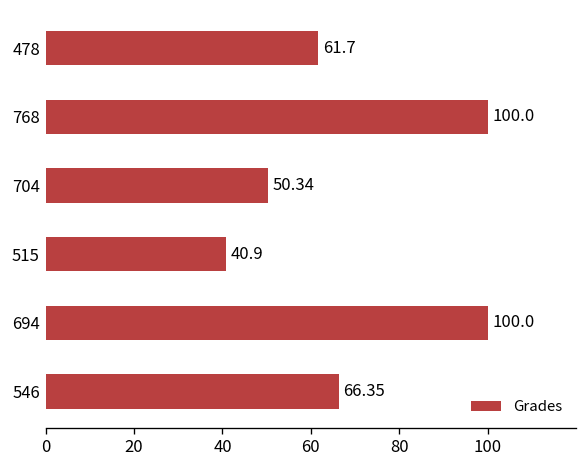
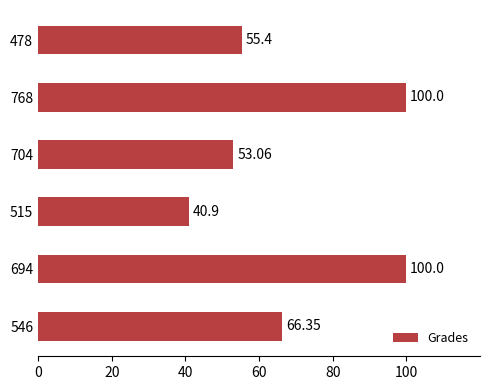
  {
-   "478": 61.7,
+   "478": 55.4,
    "768": 100.0,
-   "704": 50.34,
+   "704": 53.06,
    "515": 40.9,
    "694": 100.0,
    "546": 66.35
  }
